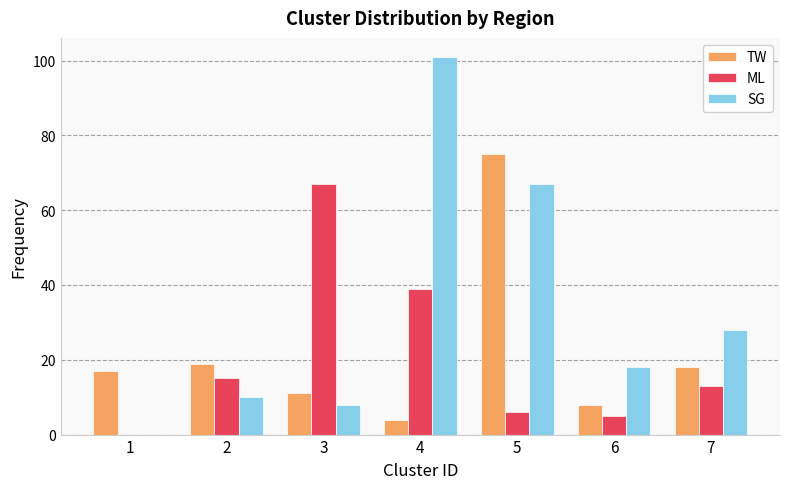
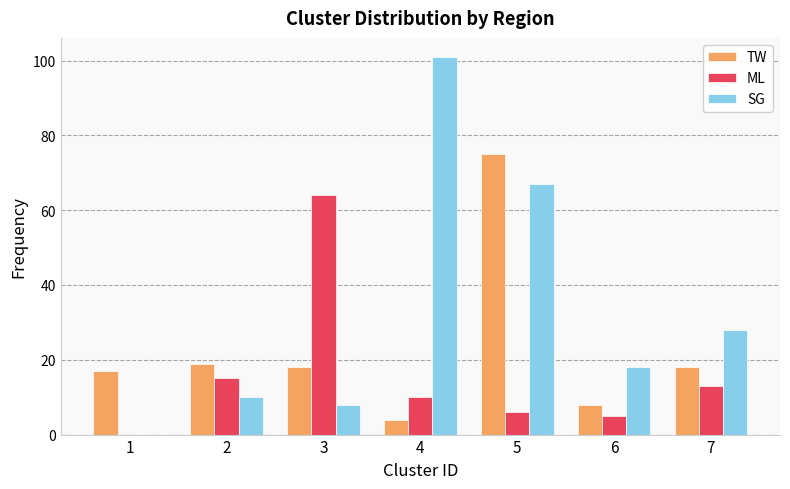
  {
    "TW": {
      "1": 17,
      "2": 19,
-     "3": 11,
+     "3": 18,
      "4": 4,
      "5": 75,
      "6": 8,
      "7": 18
    },
    "ML": {
      "1": 0,
      "2": 15,
-     "3": 67,
-     "4": 39,
+     "3": 64,
+     "4": 10,
      "5": 6,
      "6": 5,
      "7": 13
    },
    "SG": {
      "1": 0,
      "2": 10,
      "3": 8,
      "4": 101,
      "5": 67,
      "6": 18,
      "7": 28
    }
  }
